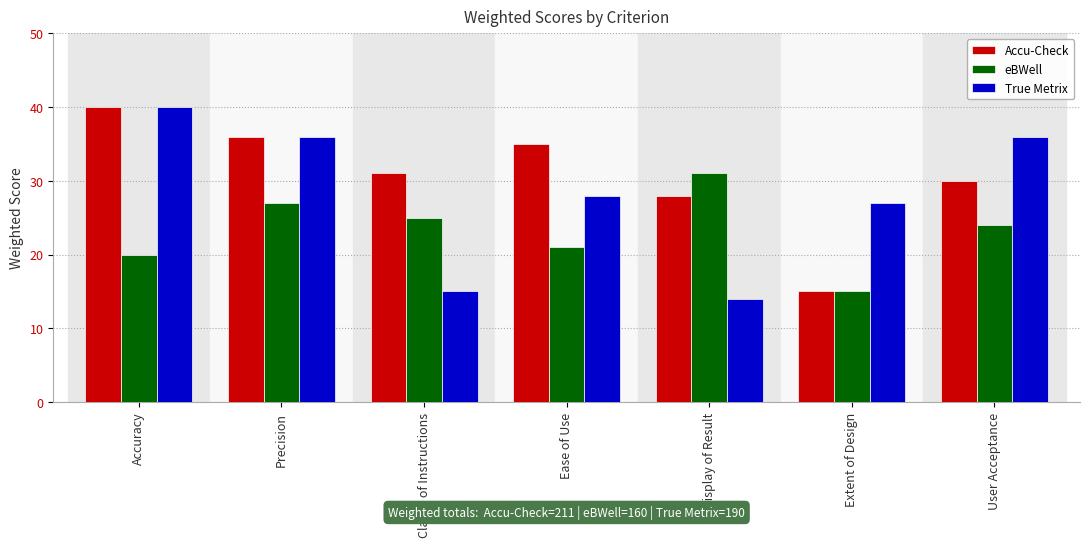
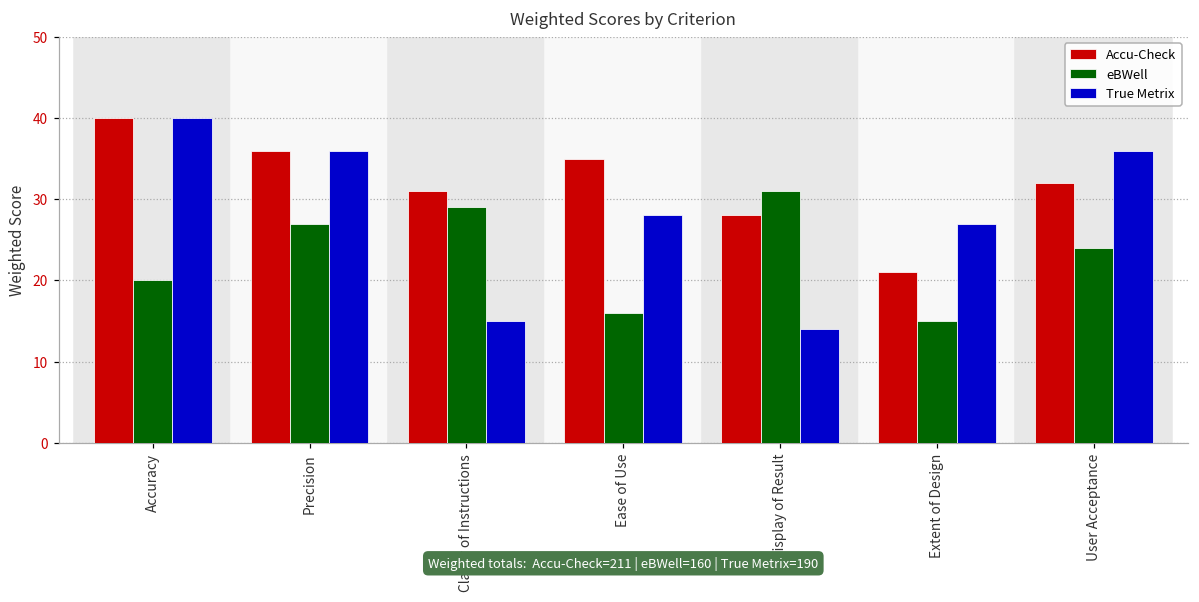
  {
    "Accu-Check": {
      "Accuracy": 40,
      "Precision": 36,
      "Clarity of Instructions": 31,
      "Ease of Use": 35,
      "Display of Result": 28,
-     "Extent of Design": 15,
-     "User Acceptance": 30
+     "Extent of Design": 21,
+     "User Acceptance": 32
    },
    "eBWell": {
      "Accuracy": 20,
      "Precision": 27,
-     "Clarity of Instructions": 25,
-     "Ease of Use": 21,
+     "Clarity of Instructions": 29,
+     "Ease of Use": 16,
      "Display of Result": 31,
      "Extent of Design": 15,
      "User Acceptance": 24
    },
    "True Metrix": {
      "Accuracy": 40,
      "Precision": 36,
      "Clarity of Instructions": 15,
      "Ease of Use": 28,
      "Display of Result": 14,
      "Extent of Design": 27,
      "User Acceptance": 36
    }
  }
